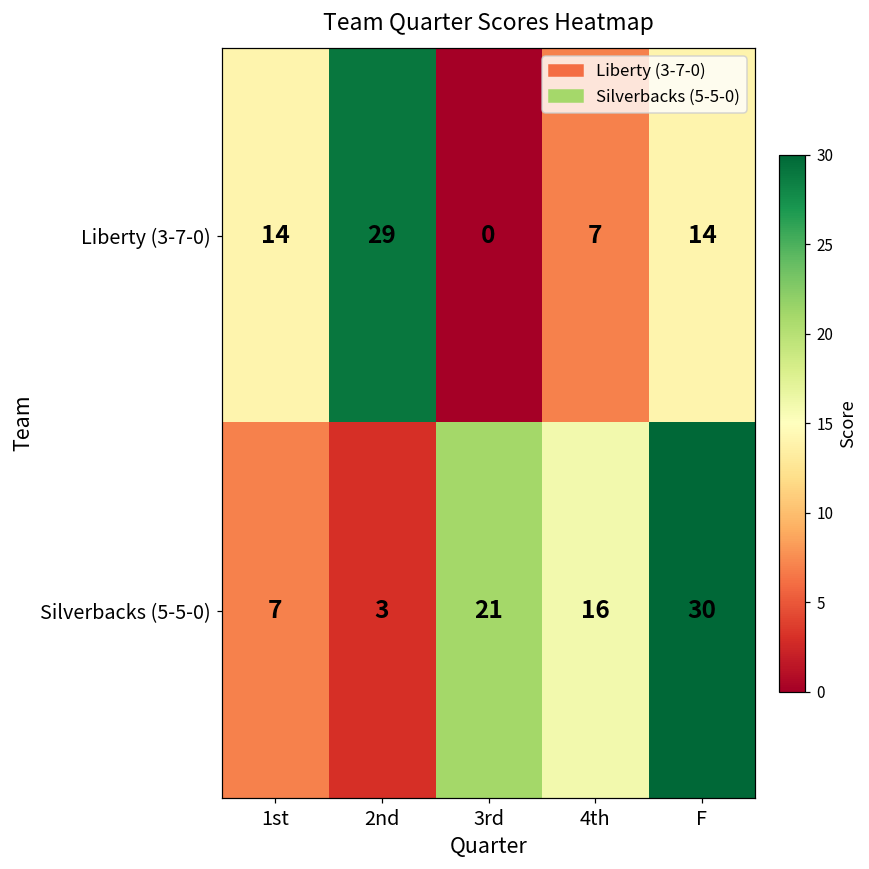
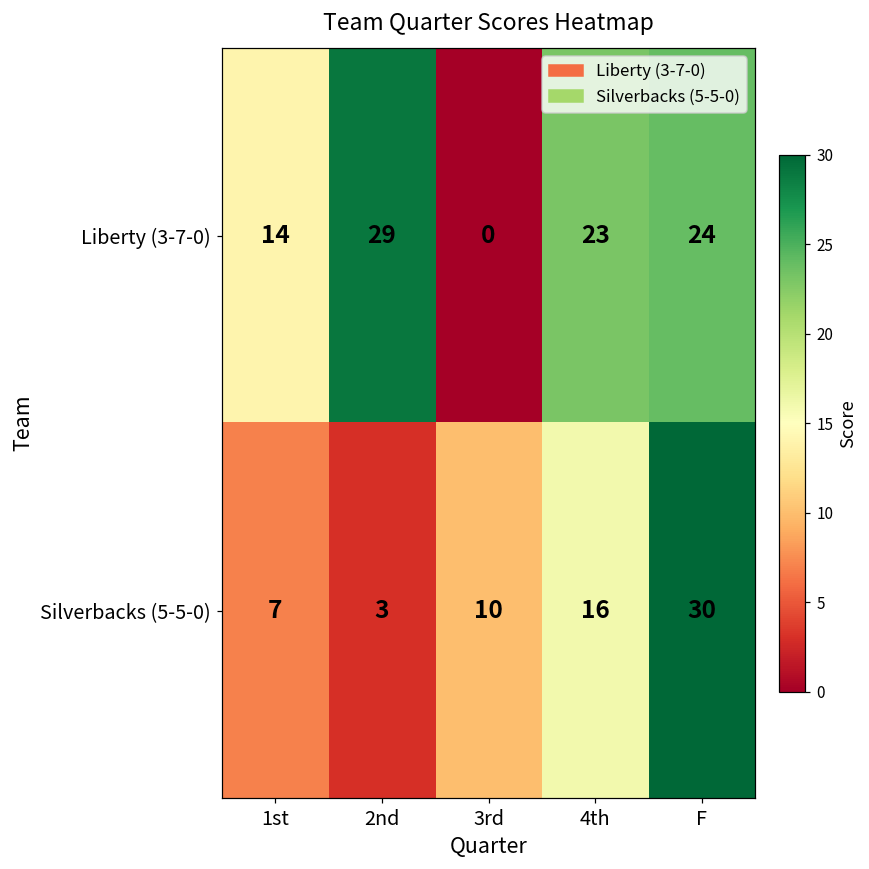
  {
    "Liberty (3-7-0)": {
      "1st": 14,
      "2nd": 29,
      "3rd": 0,
-     "4th": 7,
-     "F": 14
+     "4th": 23,
+     "F": 24
    },
    "Silverbacks (5-5-0)": {
      "1st": 7,
      "2nd": 3,
-     "3rd": 21,
+     "3rd": 10,
      "4th": 16,
      "F": 30
    }
  }
